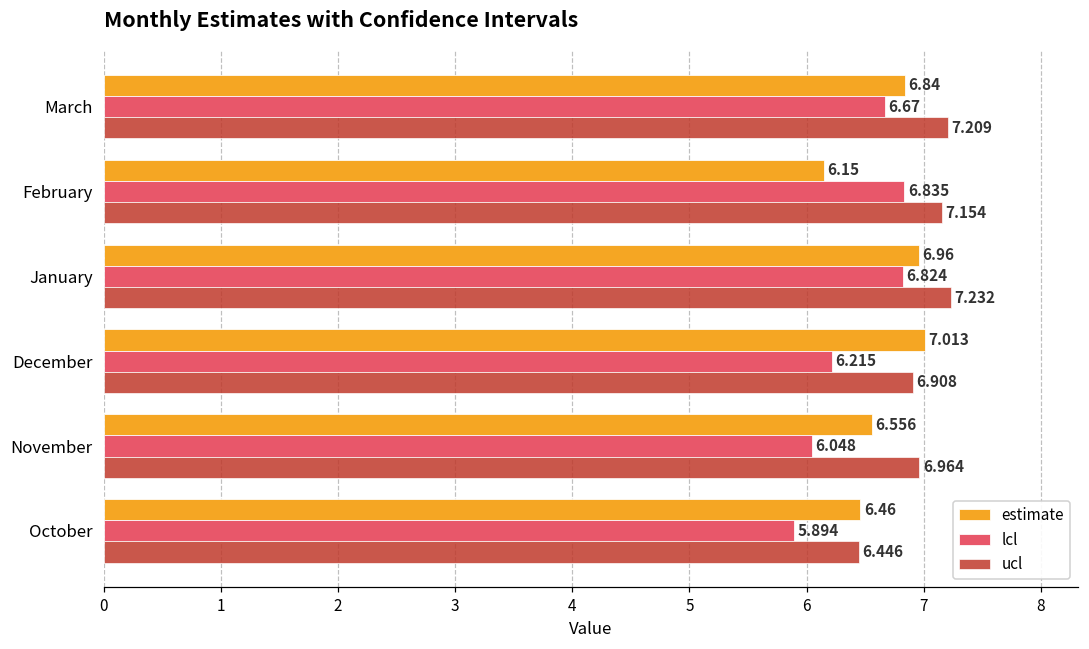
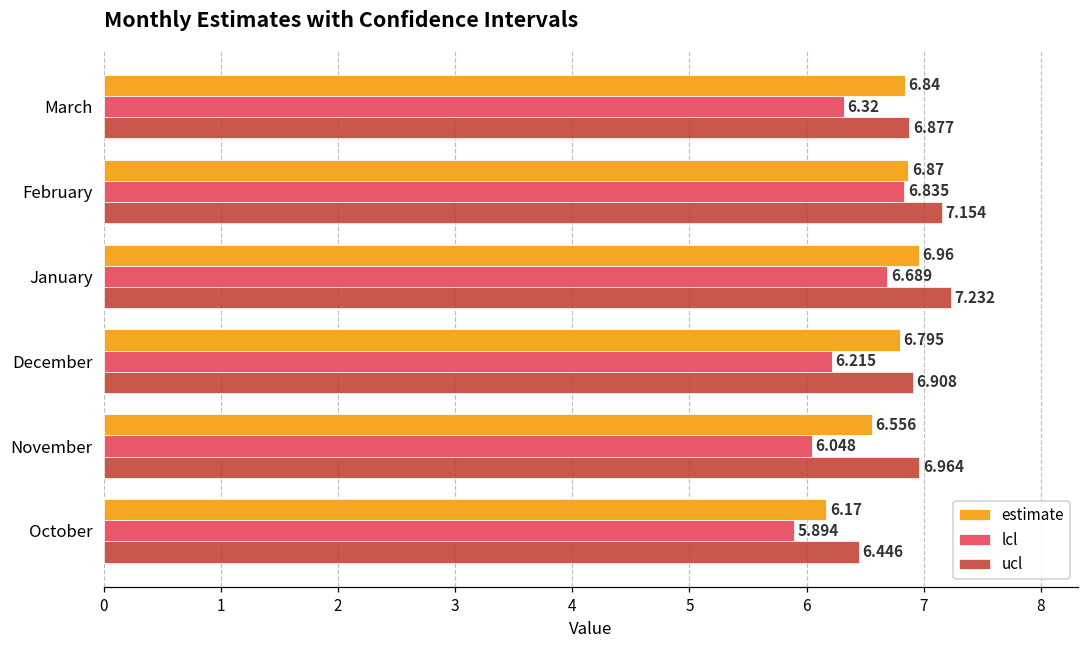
  {
    "estimate": {
      "March": 6.84,
-     "February": 6.15,
+     "February": 6.87,
      "January": 6.96,
-     "December": 7.013,
+     "December": 6.795,
      "November": 6.556,
-     "October": 6.46
+     "October": 6.17
    },
    "lcl": {
-     "March": 6.67,
+     "March": 6.32,
      "February": 6.835,
-     "January": 6.824,
+     "January": 6.689,
      "December": 6.215,
      "November": 6.048,
      "October": 5.894
    },
    "ucl": {
-     "March": 7.209,
+     "March": 6.877,
      "February": 7.154,
      "January": 7.232,
      "December": 6.908,
      "November": 6.964,
      "October": 6.446
    }
  }
